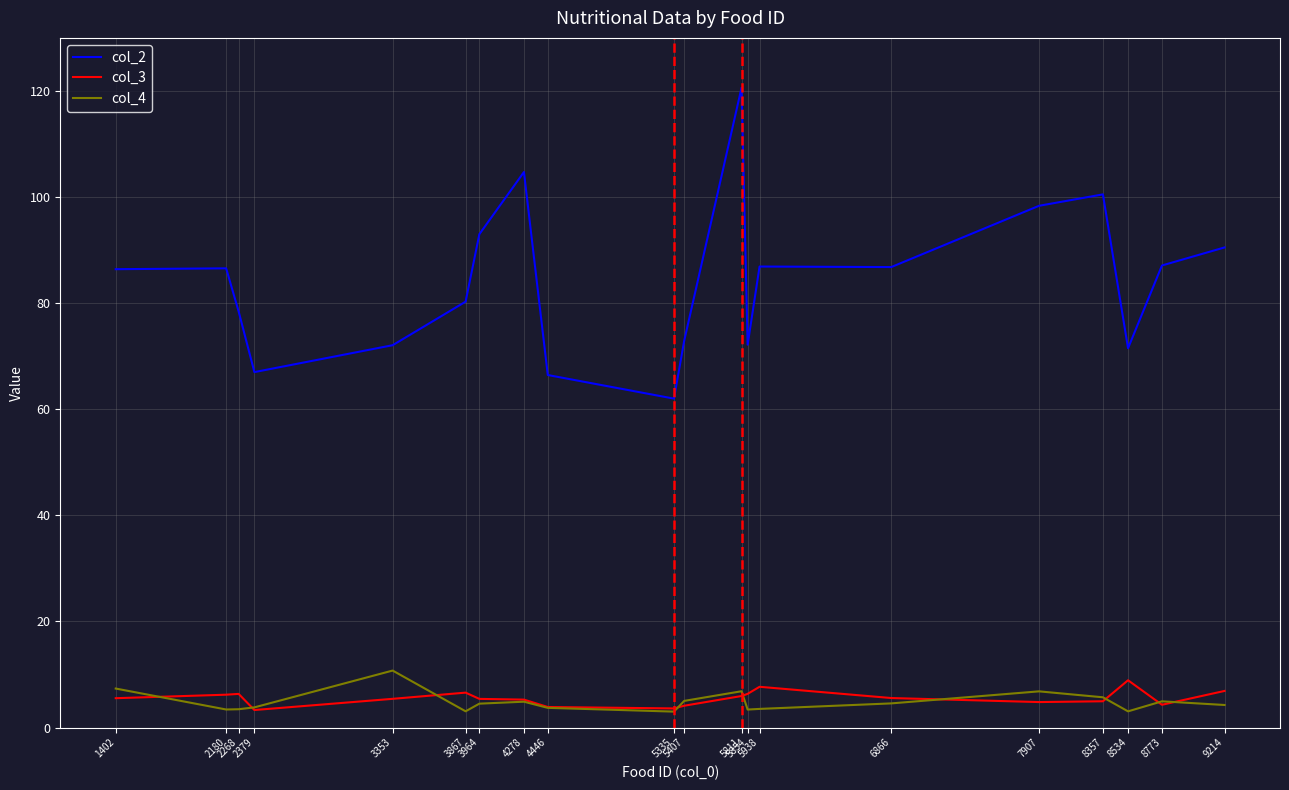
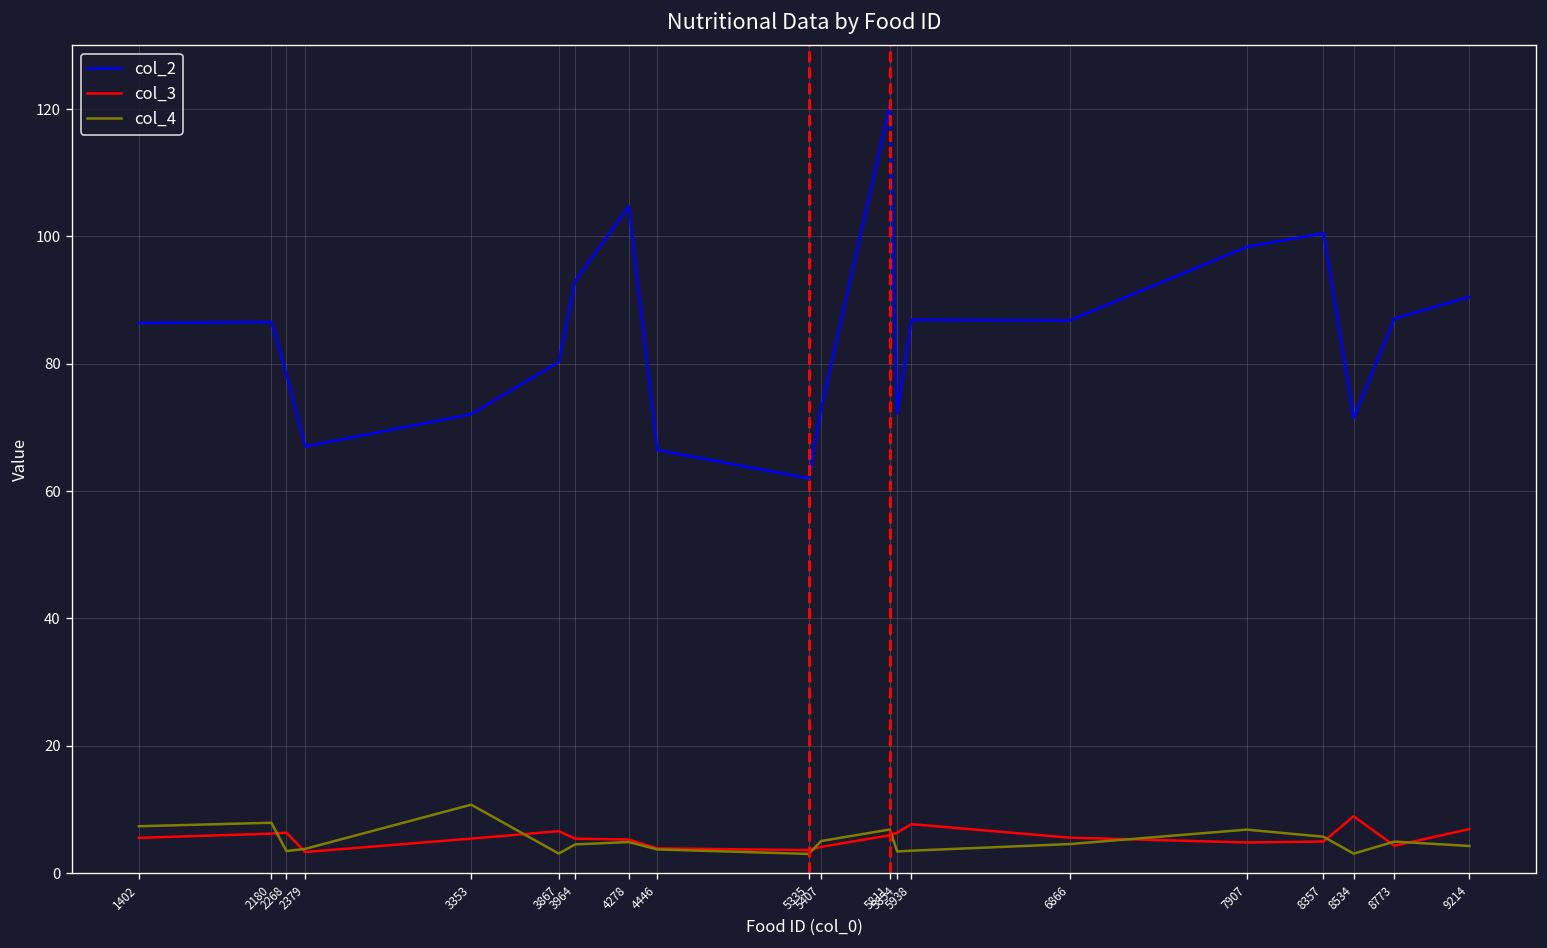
  {
    "col_2": {
      "1402": 86,
      "2180": 87,
      "2268": 78,
      "2379": 67,
      "3353": 72,
      "3867": 80,
      "3964": 93,
      "4278": 105,
      "4446": 66,
      "5335": 62,
      "5407": 73,
      "5811": 121,
      "5854": 72,
      "5938": 87,
      "6866": 87,
      "7907": 98,
      "8357": 101,
      "8534": 72,
      "8773": 87,
      "9214": 91
    },
    "col_3": {
      "1402": 6,
      "2180": 6,
      "2268": 6,
      "2379": 3,
      "3353": 5,
      "3867": 7,
      "3964": 5,
      "5335": 4,
      "5407": 4,
      "5811": 6,
      "5854": 6,
      "5938": 8,
      "6866": 6,
      "7907": 5,
      "8357": 5,
      "8534": 9,
      "8773": 4,
      "9214": 7
    },
    "col_4": {
      "1402": 7,
-     "2180": 3,
+     "2180": 8,
      "2268": 3,
      "2379": 4,
      "3353": 11,
      "3867": 3,
      "3964": 5,
      "5335": 3,
      "5407": 5,
      "5811": 7,
      "5854": 3,
      "5938": 4,
      "6866": 5,
      "7907": 7,
      "8357": 6,
      "8534": 3,
      "8773": 5,
      "9214": 4
    }
  }
